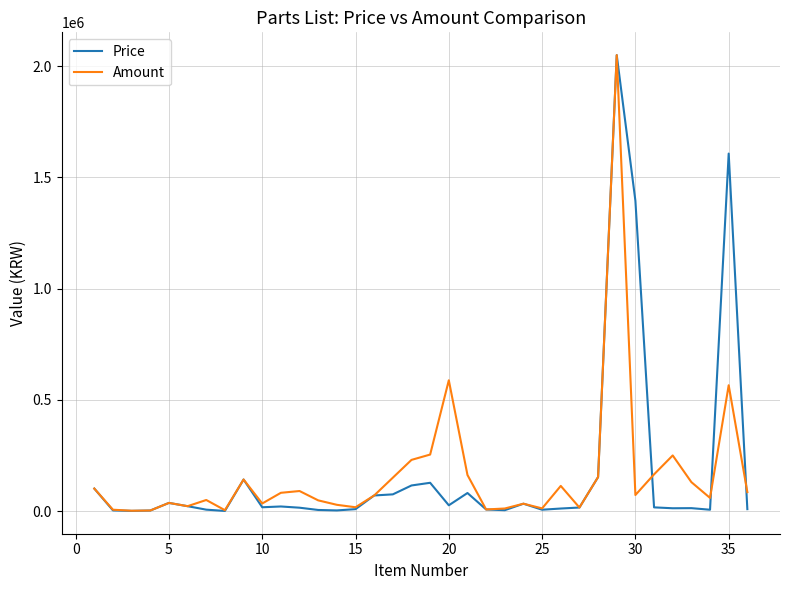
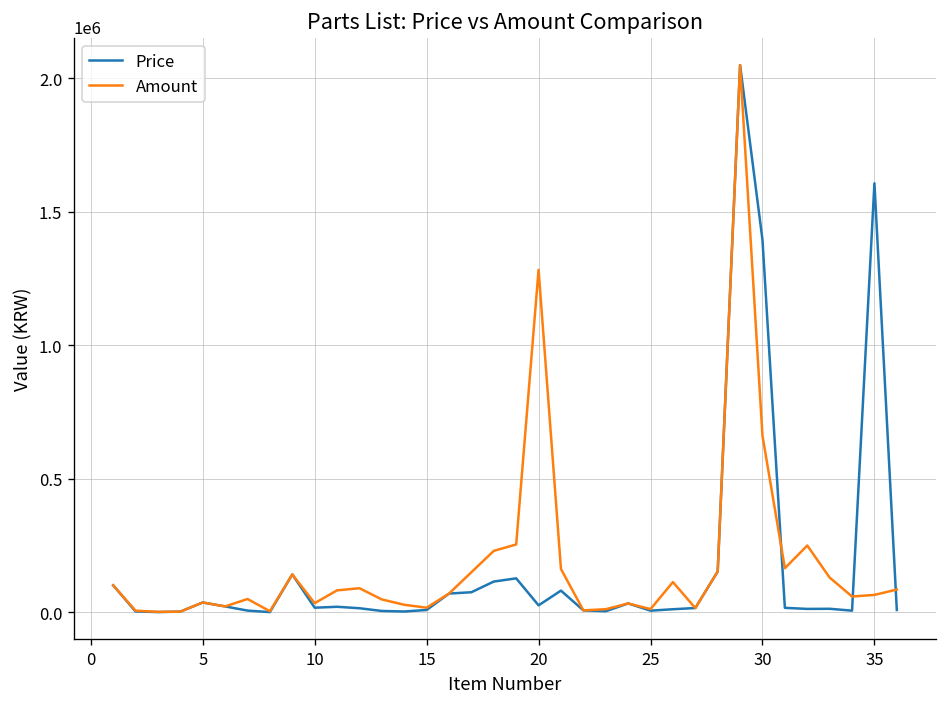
  {
    "Price": {
      "10": 20000,
      "20": 30000,
      "30": 1400000,
      "35": 1610000
    },
    "Amount": {
      "10": 30000,
-     "20": 590000,
-     "30": 70000,
-     "35": 570000
+     "20": 1280000,
+     "30": 660000,
+     "35": 70000
    }
  }
